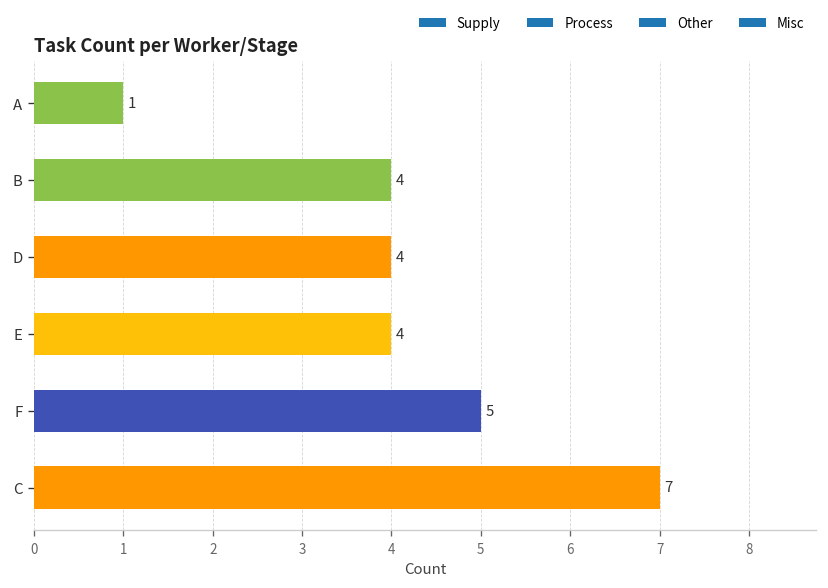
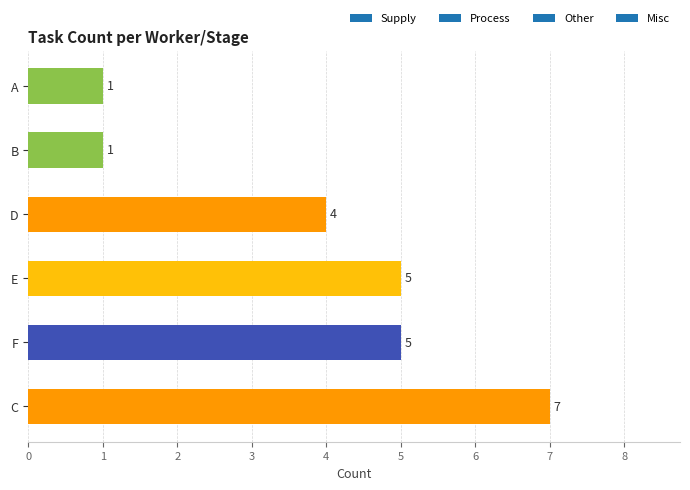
  {
    "A": 1,
-   "B": 4,
+   "B": 1,
    "D": 4,
-   "E": 4,
+   "E": 5,
    "F": 5,
    "C": 7
  }
